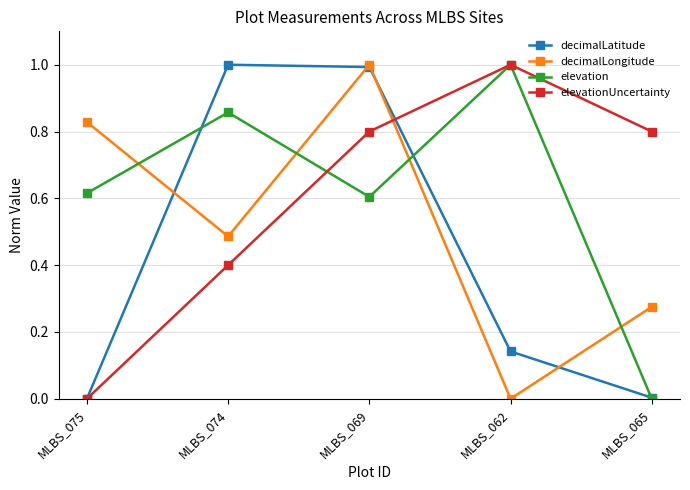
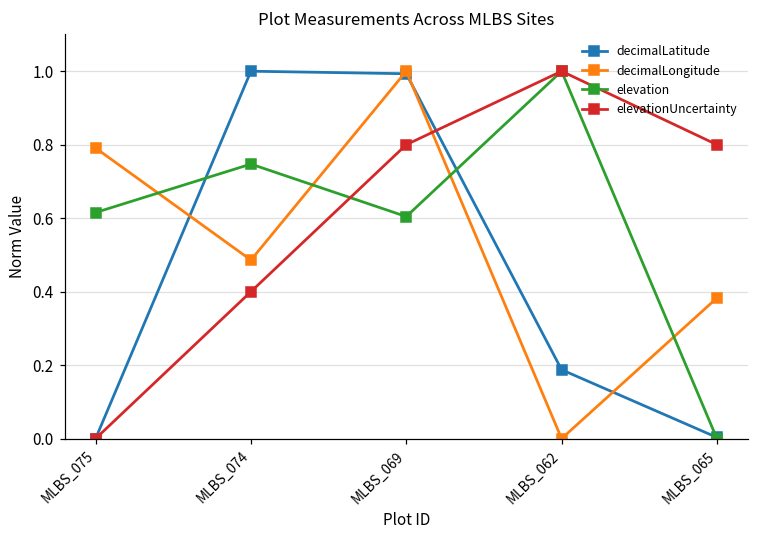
  {
    "decimalLatitude": {
      "MLBS_074": 1.00,
-     "MLBS_062": 0.14
+     "MLBS_062": 0.19
    },
    "decimalLongitude": {
-     "MLBS_075": 0.83,
+     "MLBS_075": 0.79,
      "MLBS_074": 0.49,
      "MLBS_062": 0.00,
-     "MLBS_065": 0.28
+     "MLBS_065": 0.38
    },
    "elevation": {
      "MLBS_075": 0.62,
-     "MLBS_074": 0.86,
+     "MLBS_074": 0.75,
      "MLBS_069": 0.60
    },
    "elevationUncertainty": {
      "MLBS_074": 0.40,
      "MLBS_069": 0.80,
      "MLBS_065": 0.80
    }
  }
